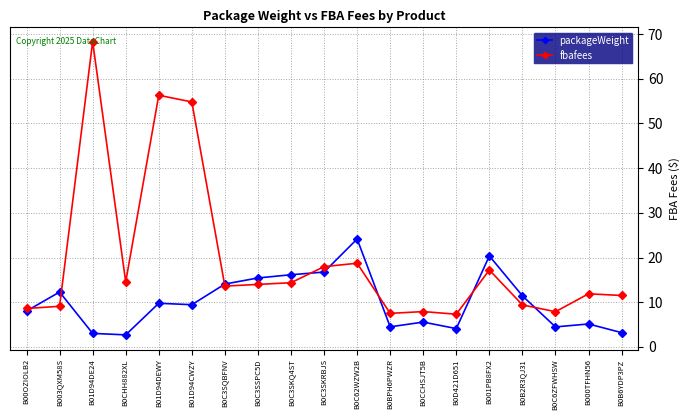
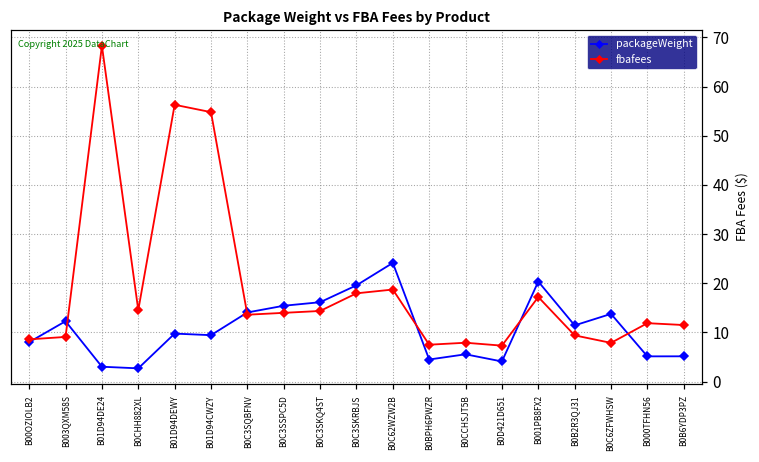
  {
    "packageWeight": {
      "B003QXM58S": 12,
      "B01D94DE24": 3,
      "B0CHH882XL": 3,
      "B01D94DEWY": 10,
      "B01D94CWZY": 9,
      "B0C3SSPC5D": 15,
      "B0C3SKQ4ST": 16,
-     "B0C3SKRBJS": 17,
+     "B0C3SKRBJS": 20,
      "B0C62WZW2B": 24,
      "B0BPH6PWZR": 4,
      "B0CCHSJT5B": 6,
      "B0D421D651": 4,
      "B001PB8FX2": 20,
      "B0B2R3QJ31": 11,
-     "B0C6ZFWHSW": 4,
+     "B0C6ZFWHSW": 14,
      "B000TFHN56": 5,
-     "B0B6YDP3PZ": 3
+     "B0B6YDP3PZ": 5
    },
    "fbafees": {
      "B003QXM58S": 9,
      "B0CHH882XL": 15,
      "B01D94DEWY": 56,
      "B01D94CWZY": 55,
      "B0C3SSPC5D": 14,
      "B0C3SKQ4ST": 14,
      "B0C3SKRBJS": 18,
      "B0C62WZW2B": 19,
      "B0BPH6PWZR": 8,
      "B0CCHSJT5B": 8,
      "B0D421D651": 7,
      "B001PB8FX2": 17,
      "B0B2R3QJ31": 9,
      "B0C6ZFWHSW": 8,
      "B000TFHN56": 12,
      "B0B6YDP3PZ": 12
    }
  }
